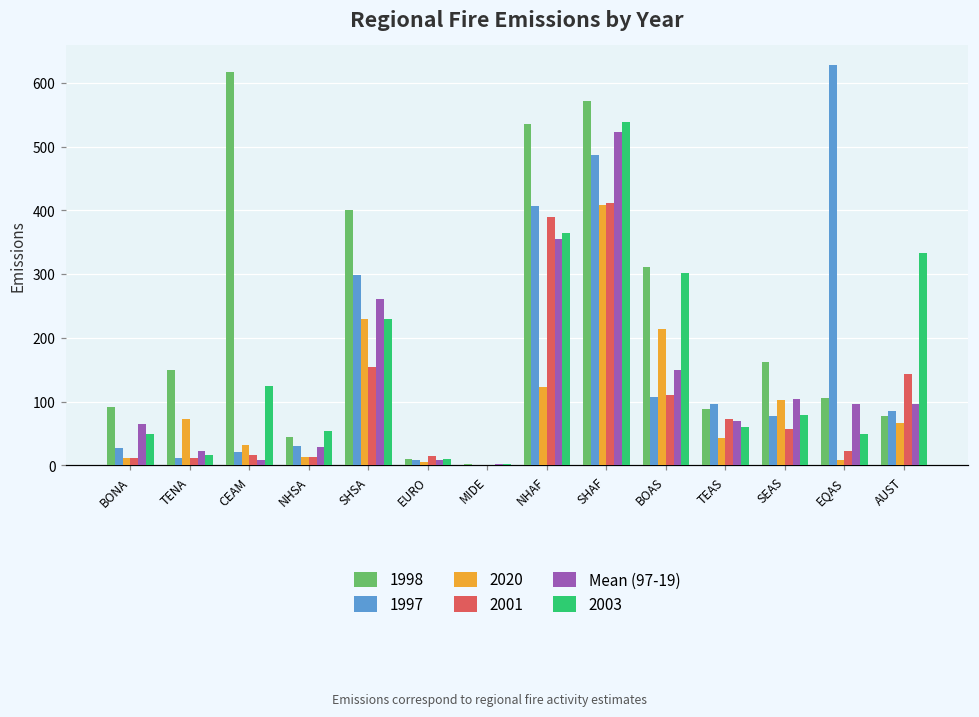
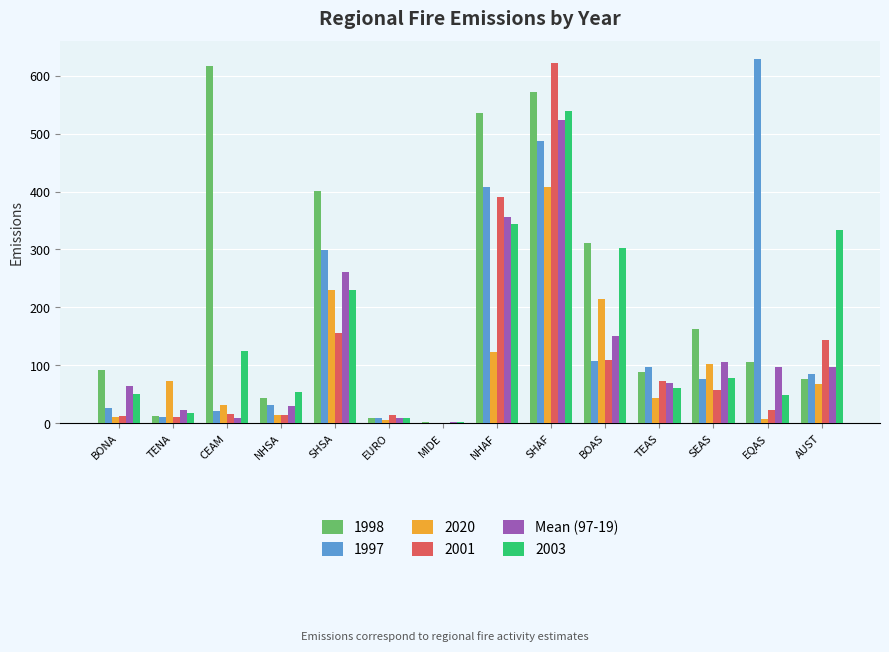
  {
    "1998": {
      "BONA": 90,
-     "TENA": 150,
+     "TENA": 10,
      "CEAM": 620,
      "NHSA": 40,
      "SHSA": 400,
      "EURO": 10,
      "NHAF": 540,
      "SHAF": 570,
      "BOAS": 310,
      "TEAS": 90,
      "SEAS": 160,
      "EQAS": 110,
      "AUST": 80
    },
    "1997": {
      "BONA": 30,
      "TENA": 10,
      "CEAM": 20,
      "NHSA": 30,
      "SHSA": 300,
      "EURO": 10,
      "NHAF": 410,
      "SHAF": 490,
      "BOAS": 110,
      "TEAS": 100,
      "SEAS": 80,
      "EQAS": 630,
      "AUST": 90
    },
    "2020": {
      "BONA": 10,
      "TENA": 70,
      "CEAM": 30,
      "NHSA": 10,
      "SHSA": 230,
      "EURO": 10,
      "NHAF": 120,
      "SHAF": 410,
      "BOAS": 210,
      "TEAS": 40,
      "SEAS": 100,
      "EQAS": 10,
      "AUST": 70
    },
    "2001": {
      "BONA": 10,
      "TENA": 10,
      "CEAM": 20,
      "NHSA": 10,
      "SHSA": 160,
      "EURO": 20,
      "NHAF": 390,
-     "SHAF": 410,
+     "SHAF": 620,
      "BOAS": 110,
      "TEAS": 70,
      "SEAS": 60,
      "EQAS": 20,
      "AUST": 140
    },
    "Mean (97-19)": {
      "BONA": 70,
      "TENA": 20,
      "CEAM": 10,
      "NHSA": 30,
      "SHSA": 260,
      "EURO": 10,
      "NHAF": 360,
      "SHAF": 520,
      "BOAS": 150,
      "TEAS": 70,
      "SEAS": 110,
      "EQAS": 100,
      "AUST": 100
    },
    "2003": {
      "BONA": 50,
      "TENA": 20,
      "CEAM": 120,
      "NHSA": 50,
      "SHSA": 230,
      "EURO": 10,
-     "NHAF": 370,
+     "NHAF": 340,
      "SHAF": 540,
      "BOAS": 300,
      "TEAS": 60,
      "SEAS": 80,
      "EQAS": 50,
      "AUST": 330
    }
  }
